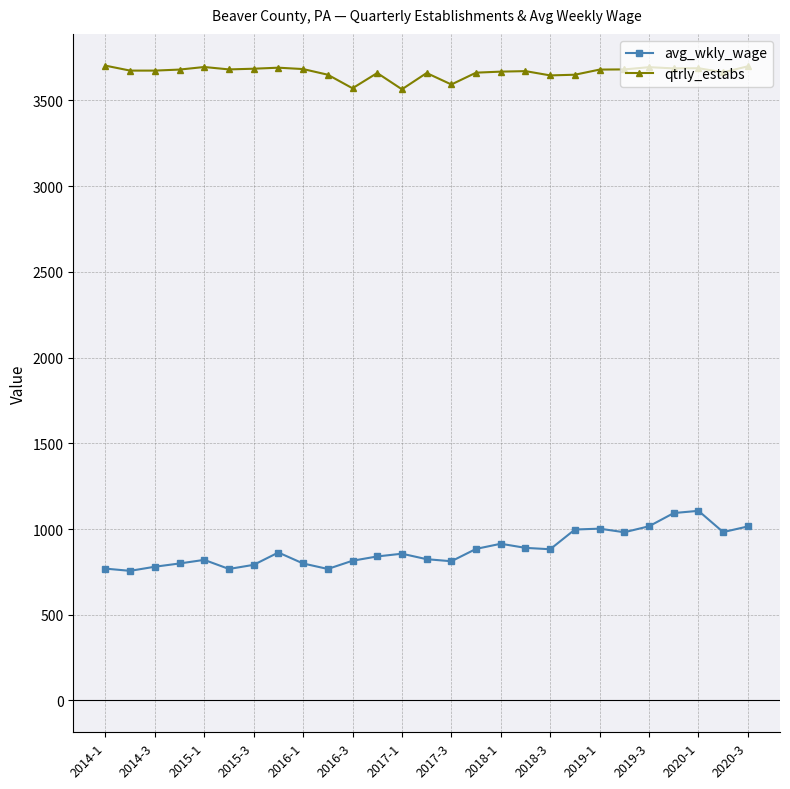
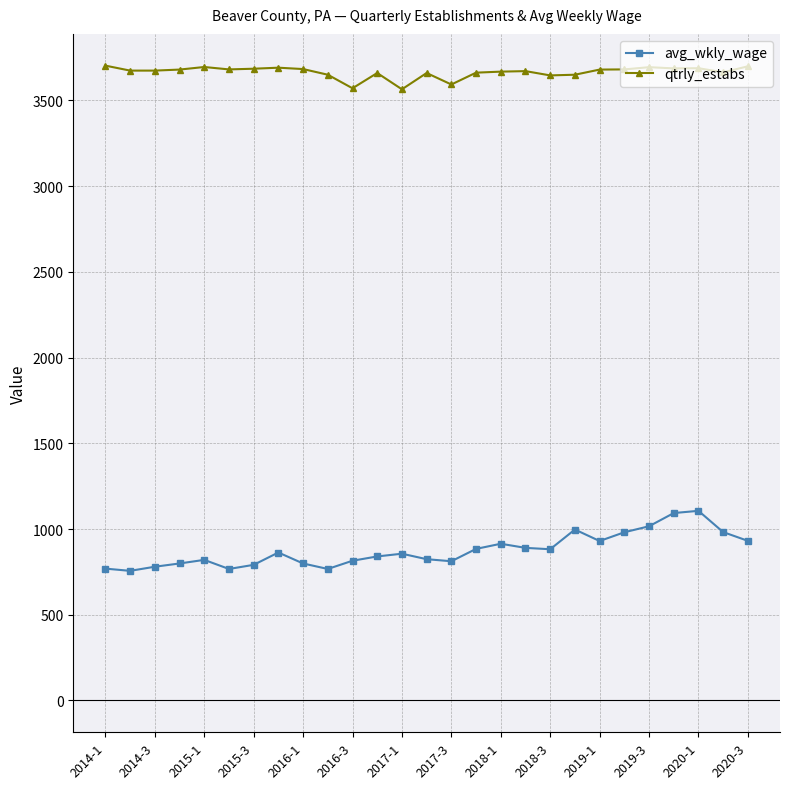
  {
    "avg_wkly_wage": {
      "2014-1": 770,
      "2014-3": 780,
      "2015-1": 820,
      "2015-3": 790,
      "2016-1": 800,
      "2016-3": 820,
      "2017-1": 860,
      "2017-3": 810,
      "2018-1": 910,
      "2018-3": 880,
-     "2019-1": 1000,
+     "2019-1": 930,
      "2019-3": 1020,
      "2020-1": 1110,
-     "2020-3": 1020
+     "2020-3": 930
    },
    "qtrly_estabs": {
      "2014-1": 3700,
      "2014-3": 3670,
      "2015-1": 3690,
      "2015-3": 3680,
      "2016-1": 3680,
      "2016-3": 3570,
      "2017-1": 3560,
      "2017-3": 3590,
      "2018-1": 3670,
      "2018-3": 3650,
      "2019-1": 3680
    }
  }
